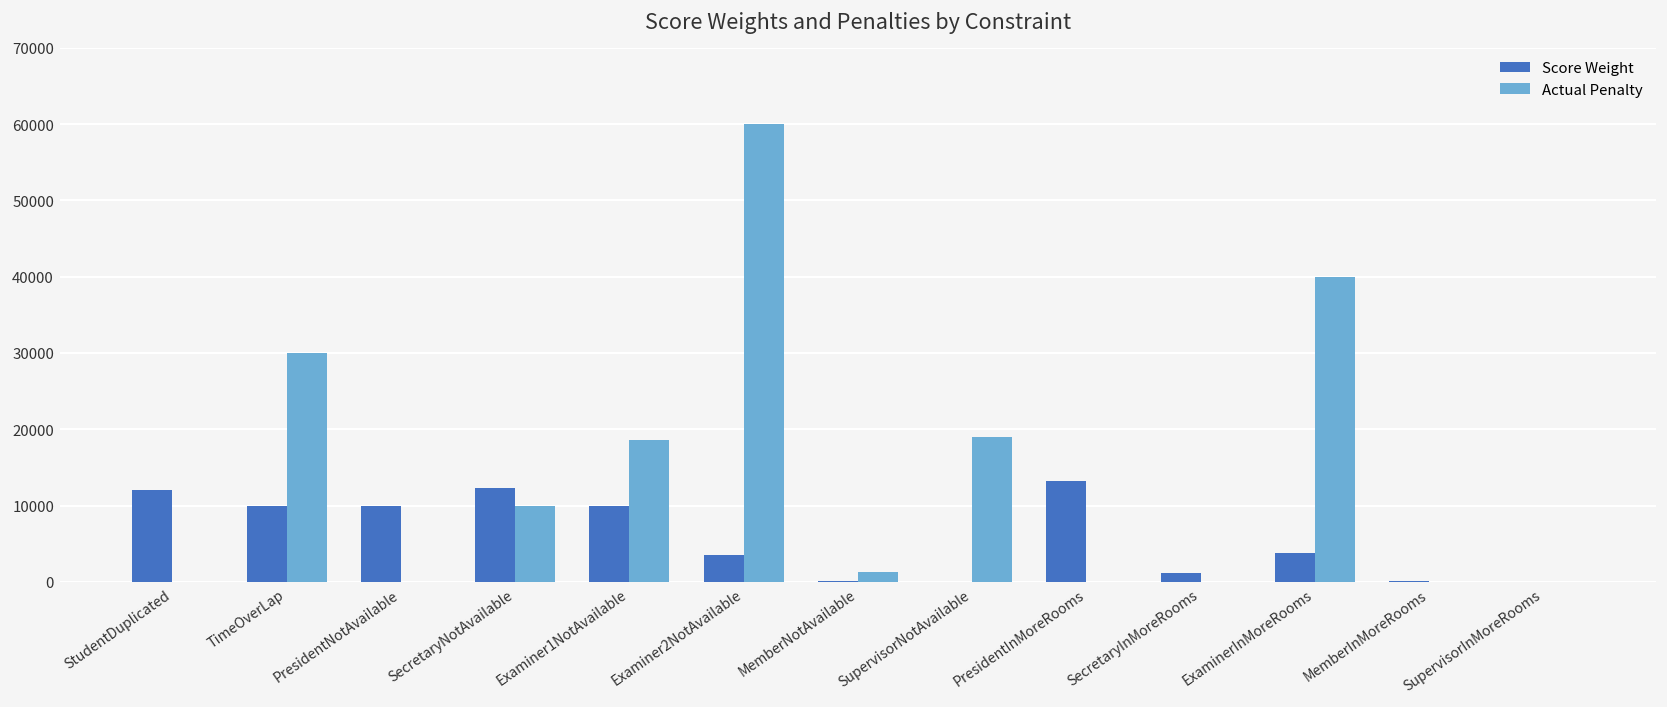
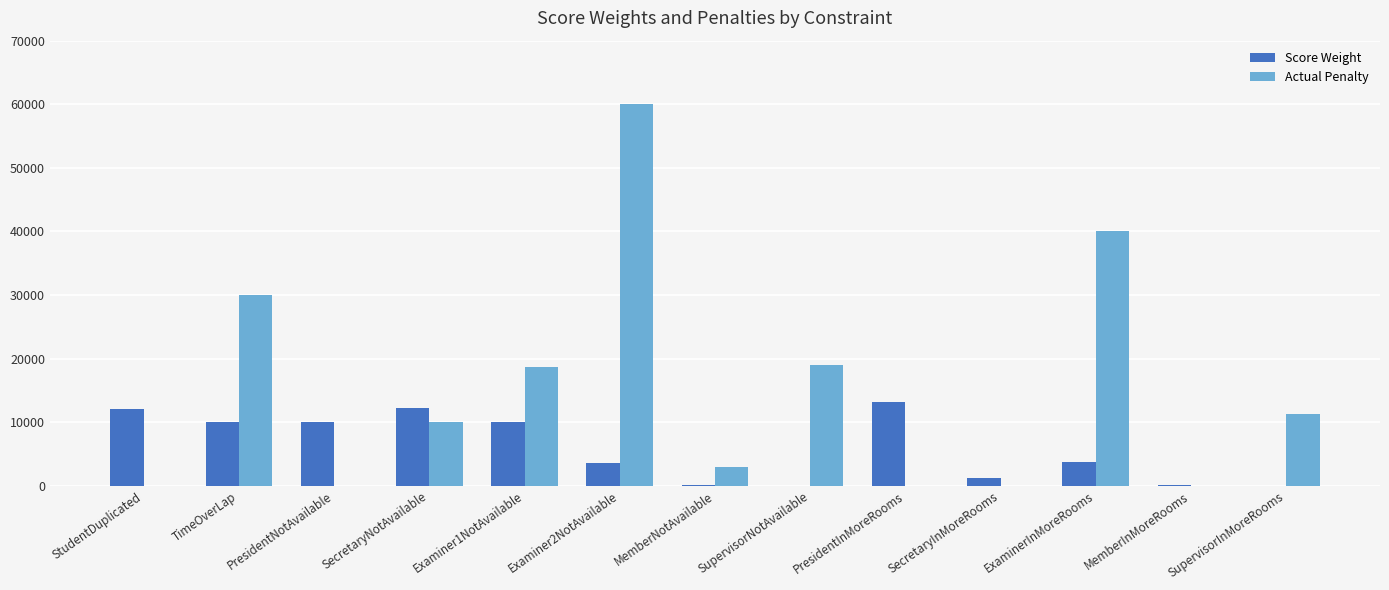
  {
    "Score Weight": {
      "StudentDuplicated": 12000,
      "TimeOverLap": 10000,
      "PresidentNotAvailable": 10000,
      "SecretaryNotAvailable": 12000,
      "Examiner1NotAvailable": 10000,
      "Examiner2NotAvailable": 4000,
      "PresidentInMoreRooms": 13000,
      "SecretaryInMoreRooms": 1000,
      "ExaminerInMoreRooms": 4000
    },
    "Actual Penalty": {
      "StudentDuplicated": 0,
      "TimeOverLap": 30000,
      "PresidentNotAvailable": 0,
      "SecretaryNotAvailable": 10000,
      "Examiner1NotAvailable": 19000,
      "Examiner2NotAvailable": 60000,
-     "MemberNotAvailable": 1000,
+     "MemberNotAvailable": 3000,
      "SupervisorNotAvailable": 19000,
      "PresidentInMoreRooms": 0,
      "SecretaryInMoreRooms": 0,
      "ExaminerInMoreRooms": 40000,
      "MemberInMoreRooms": 0,
-     "SupervisorInMoreRooms": 0
+     "SupervisorInMoreRooms": 11000
    }
  }
